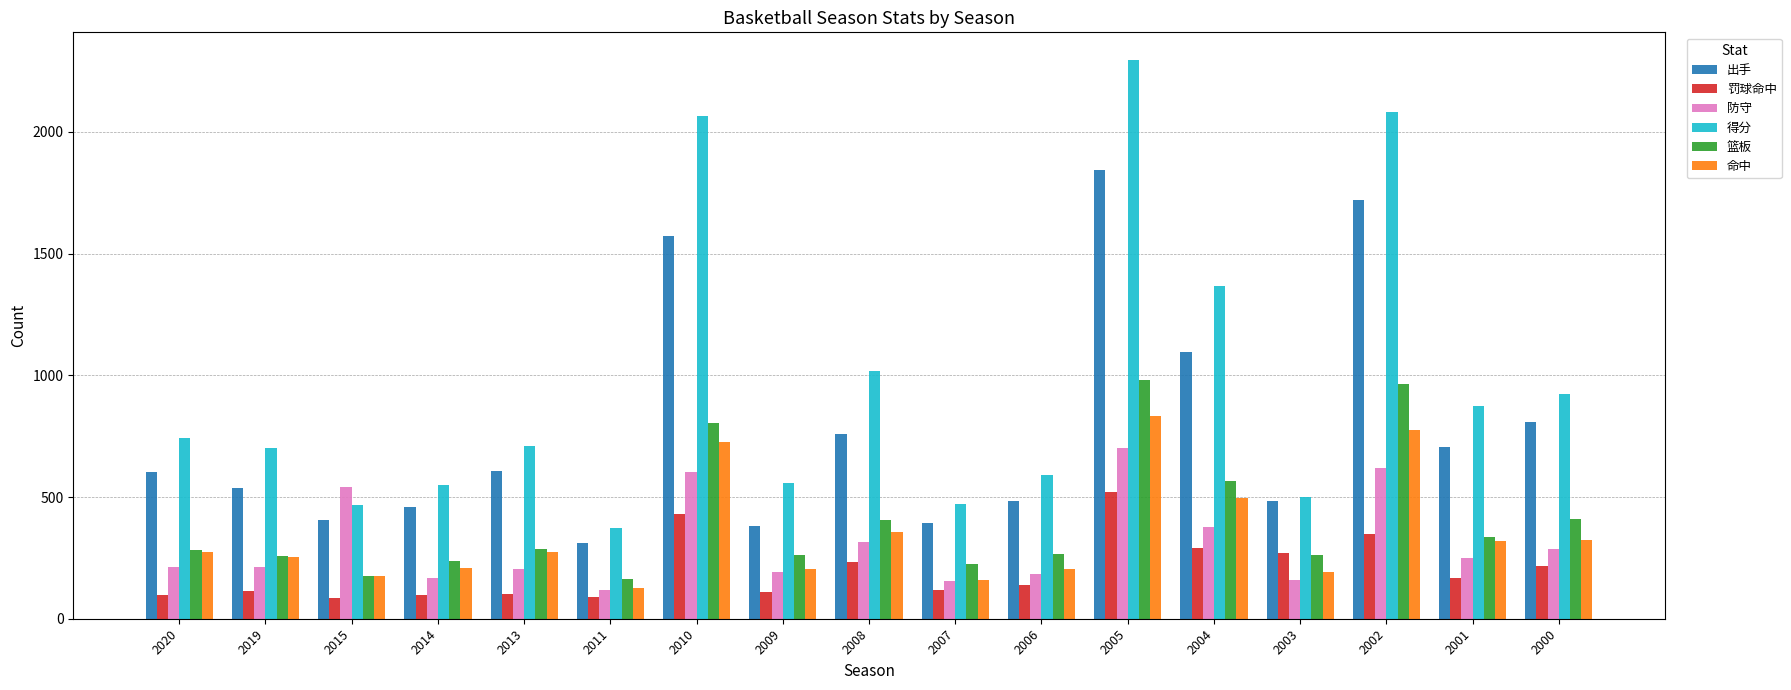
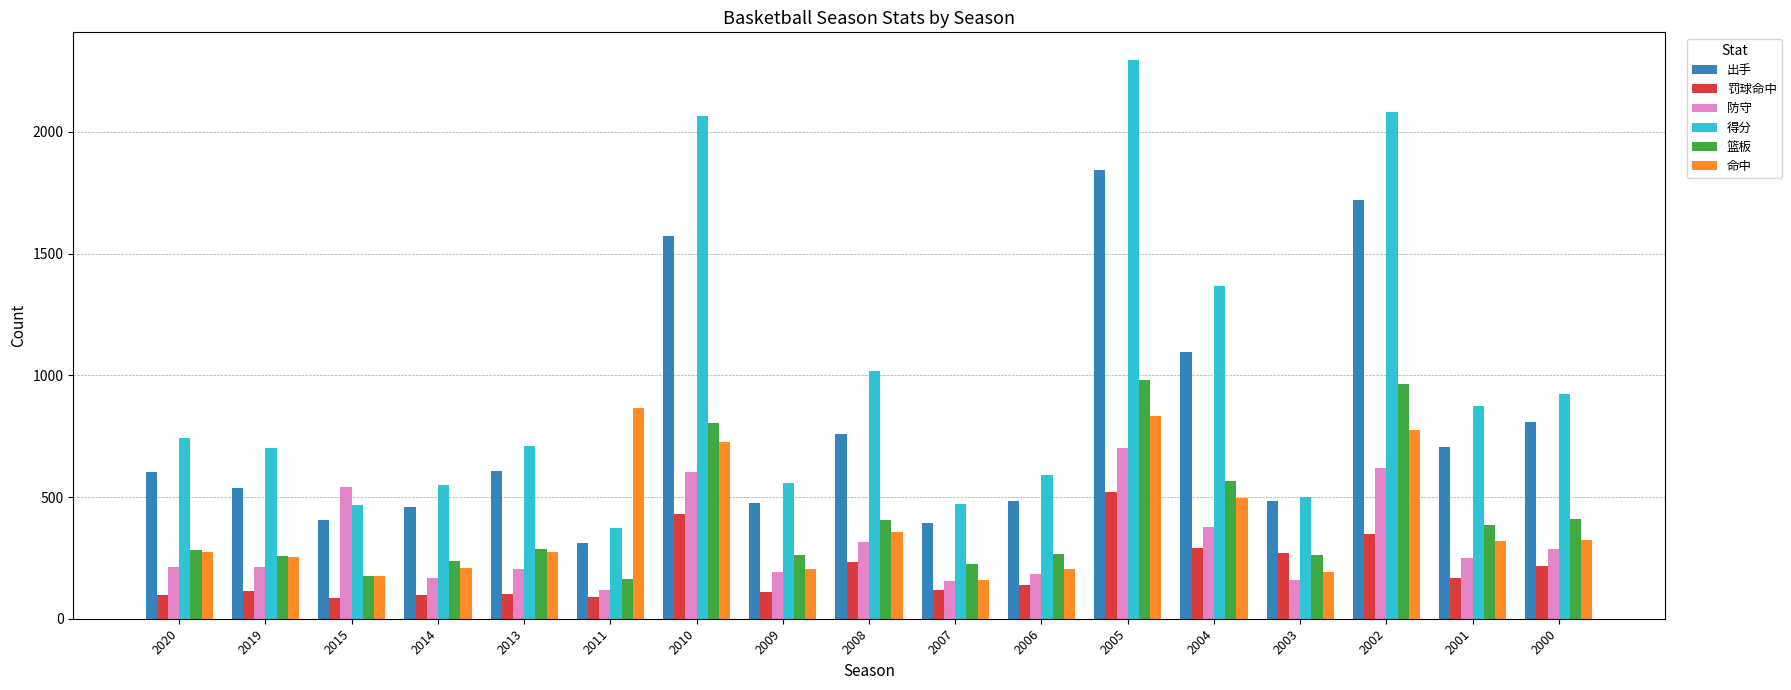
  {
    "出手": {
      "2020": 600,
      "2019": 540,
      "2015": 410,
      "2014": 460,
      "2013": 610,
      "2011": 310,
      "2010": 1570,
-     "2009": 380,
+     "2009": 480,
      "2008": 760,
      "2007": 390,
      "2006": 490,
      "2005": 1840,
      "2004": 1090,
      "2003": 480,
      "2002": 1720,
      "2001": 700,
      "2000": 810
    },
    "罚球命中": {
      "2020": 100,
      "2019": 120,
      "2015": 80,
      "2014": 100,
      "2013": 100,
      "2011": 90,
      "2010": 430,
      "2009": 110,
      "2008": 230,
      "2007": 120,
      "2006": 140,
      "2005": 520,
      "2004": 290,
      "2003": 270,
      "2002": 350,
      "2001": 170,
      "2000": 220
    },
    "防守": {
      "2020": 210,
      "2019": 210,
      "2015": 540,
      "2014": 170,
      "2013": 200,
      "2011": 120,
      "2010": 600,
      "2009": 190,
      "2008": 320,
      "2007": 150,
      "2006": 180,
      "2005": 700,
      "2004": 380,
      "2003": 160,
      "2002": 620,
      "2001": 250,
      "2000": 290
    },
    "得分": {
      "2020": 740,
      "2019": 700,
      "2015": 470,
      "2014": 550,
      "2013": 710,
      "2011": 370,
      "2010": 2060,
      "2009": 560,
      "2008": 1020,
      "2007": 470,
      "2006": 590,
      "2005": 2290,
      "2004": 1370,
      "2003": 500,
      "2002": 2080,
      "2001": 870,
      "2000": 920
    },
    "篮板": {
      "2020": 280,
      "2019": 260,
      "2015": 180,
      "2014": 240,
      "2013": 290,
      "2011": 160,
      "2010": 810,
      "2009": 260,
      "2008": 410,
      "2007": 230,
      "2006": 270,
      "2005": 980,
      "2004": 570,
      "2003": 260,
      "2002": 970,
-     "2001": 340,
+     "2001": 390,
      "2000": 410
    },
    "命中": {
      "2020": 270,
      "2019": 250,
      "2015": 180,
      "2014": 210,
      "2013": 270,
-     "2011": 130,
+     "2011": 870,
      "2010": 720,
      "2009": 200,
      "2008": 360,
      "2007": 160,
      "2006": 210,
      "2005": 830,
      "2004": 500,
      "2003": 190,
      "2002": 770,
      "2001": 320,
      "2000": 320
    }
  }
